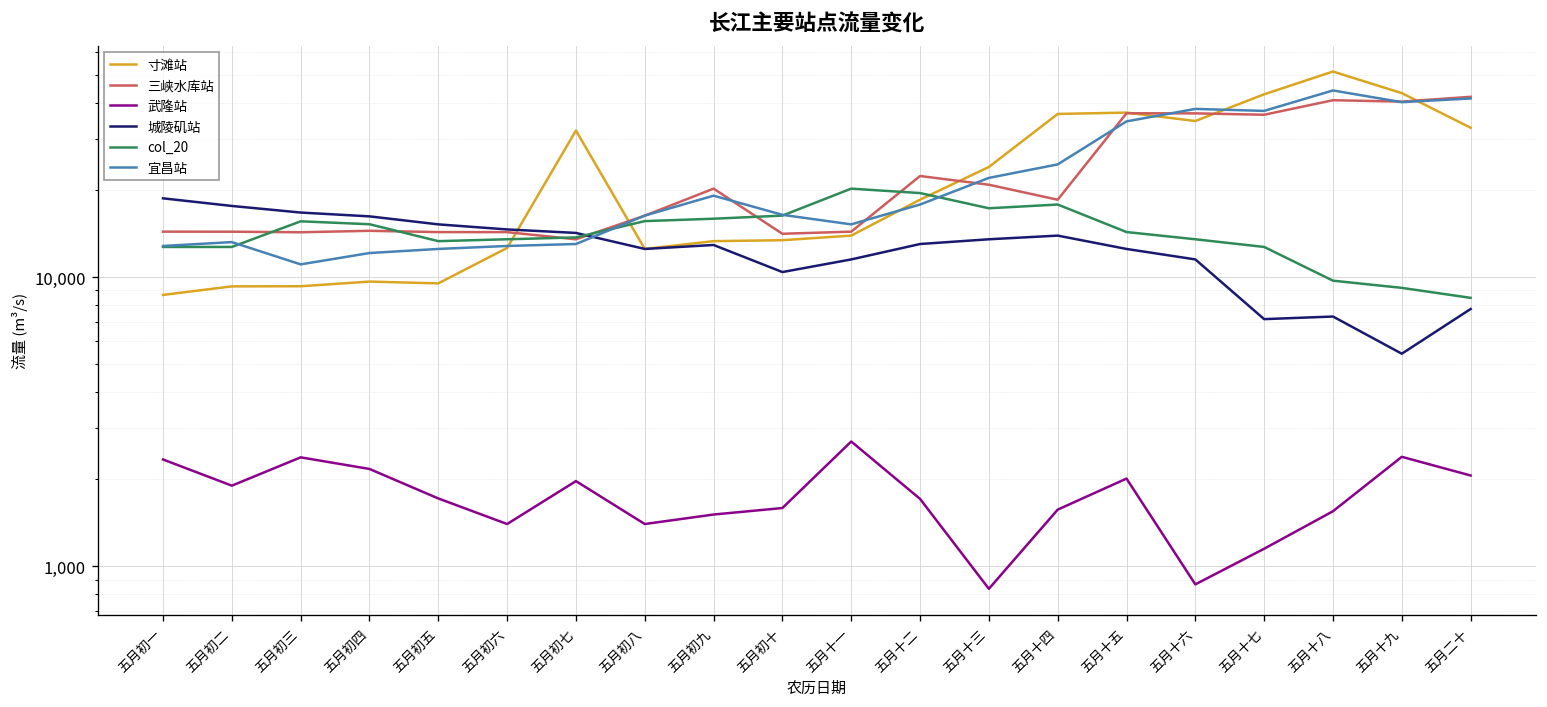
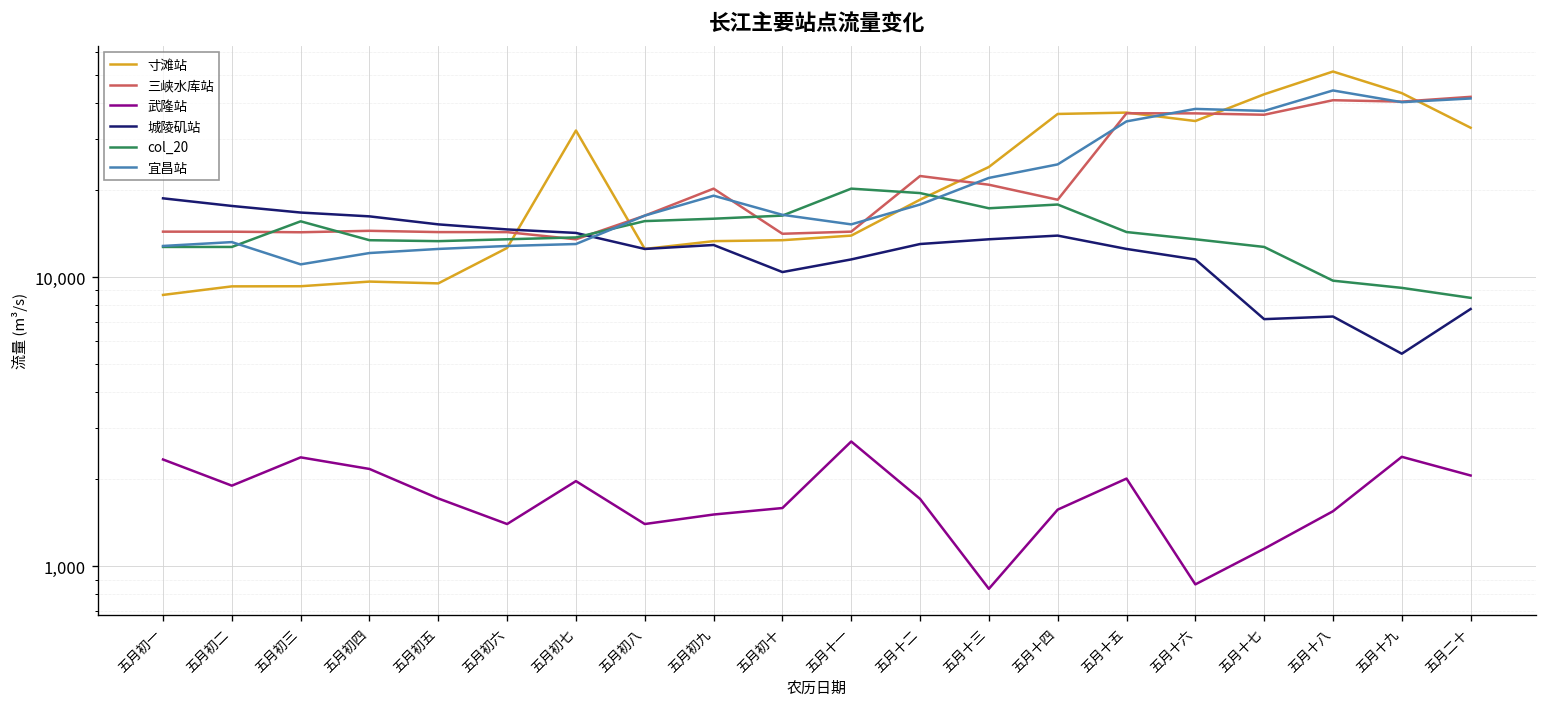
  {
    "寸滩站": {
      "五月初一": "8,700",
      "五月初二": "9,300",
      "五月初三": "9,300",
      "五月初四": "9,600",
      "五月初五": "9,500",
      "五月初七": "32,000",
      "五月初九": "13,000",
      "五月初十": "13,000",
      "五月十一": "14,000",
      "五月十二": "19,000",
      "五月十三": "24,000",
      "五月十四": "37,000",
      "五月十六": "35,000",
      "五月十七": "43,000",
      "五月十八": "51,000",
      "五月十九": "43,000",
      "五月二十": "33,000"
    },
    "三峡水库站": {
      "五月初一": "14,000",
      "五月初二": "14,000",
      "五月初三": "14,000",
      "五月初四": "14,000",
      "五月初五": "14,000",
      "五月初九": "20,000",
      "五月初十": "14,000",
      "五月十一": "14,000",
      "五月十二": "22,000",
      "五月十三": "21,000",
      "五月十四": "18,000",
      "五月十六": "37,000",
      "五月十七": "36,000",
      "五月十八": "41,000"
    },
    "武隆站": {
      "五月初一": "2,300",
      "五月初二": "1,900",
      "五月初三": "2,400",
      "五月初四": "2,200",
      "五月初五": "1,700",
      "五月初六": "1,400",
      "五月初七": "2,000",
      "五月初八": "1,400",
      "五月初九": "1,500",
      "五月初十": "1,600",
      "五月十一": "2,700",
      "五月十二": "1,700",
      "五月十三": "840",
      "五月十四": "1,600",
      "五月十五": "2,000",
      "五月十六": "870",
      "五月十七": "1,200",
      "五月十八": "1,600",
      "五月十九": "2,400",
      "五月二十": "2,100"
    },
    "城陵矶站": {
      "五月初一": "19,000",
      "五月初二": "18,000",
      "五月初三": "17,000",
      "五月初四": "16,000",
      "五月初五": "15,000",
      "五月初七": "14,000",
      "五月初九": "13,000",
      "五月初十": "10,400",
      "五月十一": "12,000",
      "五月十二": "13,000",
      "五月十三": "14,000",
      "五月十四": "14,000",
      "五月十五": "13,000",
      "五月十六": "12,000",
      "五月十七": "7,200",
      "五月十八": "7,300",
      "五月十九": "5,400",
      "五月二十": "7,800"
    },
    "col_20": {
      "五月初二": "13,000",
      "五月初三": "16,000",
-     "五月初四": "15,000",
+     "五月初四": "13,000",
      "五月初五": "13,000",
      "五月初六": "14,000",
      "五月初八": "16,000",
      "五月初九": "16,000",
      "五月十一": "20,000",
      "五月十二": "20,000",
      "五月十三": "17,000",
      "五月十四": "18,000",
      "五月十五": "14,000",
      "五月十六": "14,000",
      "五月十七": "13,000",
      "五月十八": "9,700",
      "五月十九": "9,200",
      "五月二十": "8,500"
    },
    "宜昌站": {
      "五月初二": "13,000",
      "五月初三": "11,000",
      "五月初四": "12,000",
      "五月初五": "13,000",
      "五月初七": "13,000",
      "五月初九": "19,000",
      "五月十一": "15,000",
      "五月十二": "18,000",
      "五月十三": "22,000",
      "五月十四": "25,000",
      "五月十五": "35,000",
      "五月十六": "38,000",
      "五月十七": "38,000",
      "五月十八": "44,000"
    }
  }
